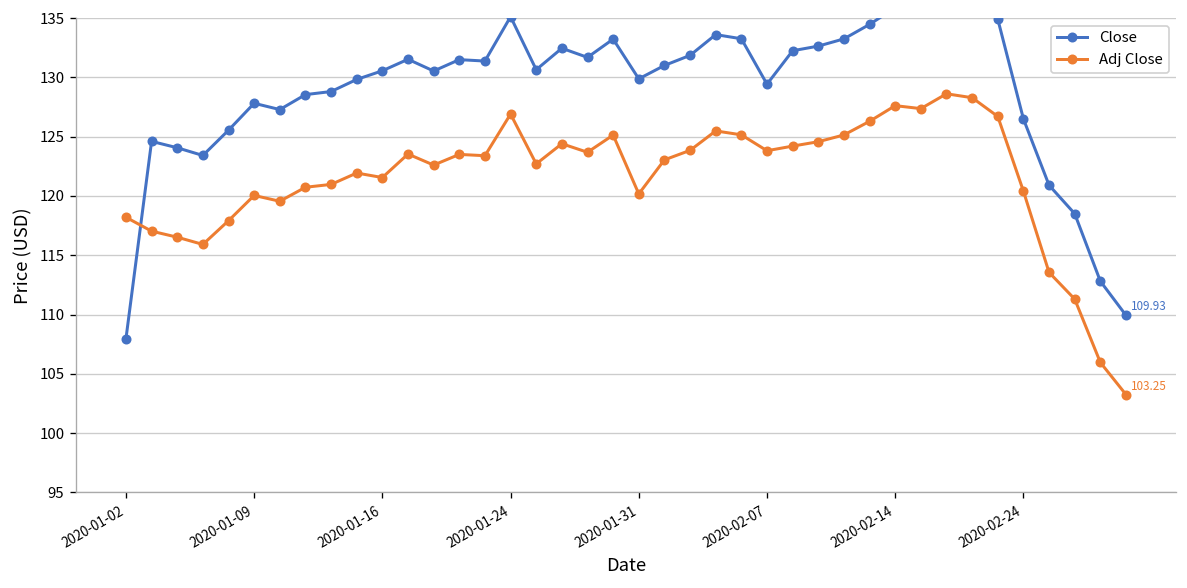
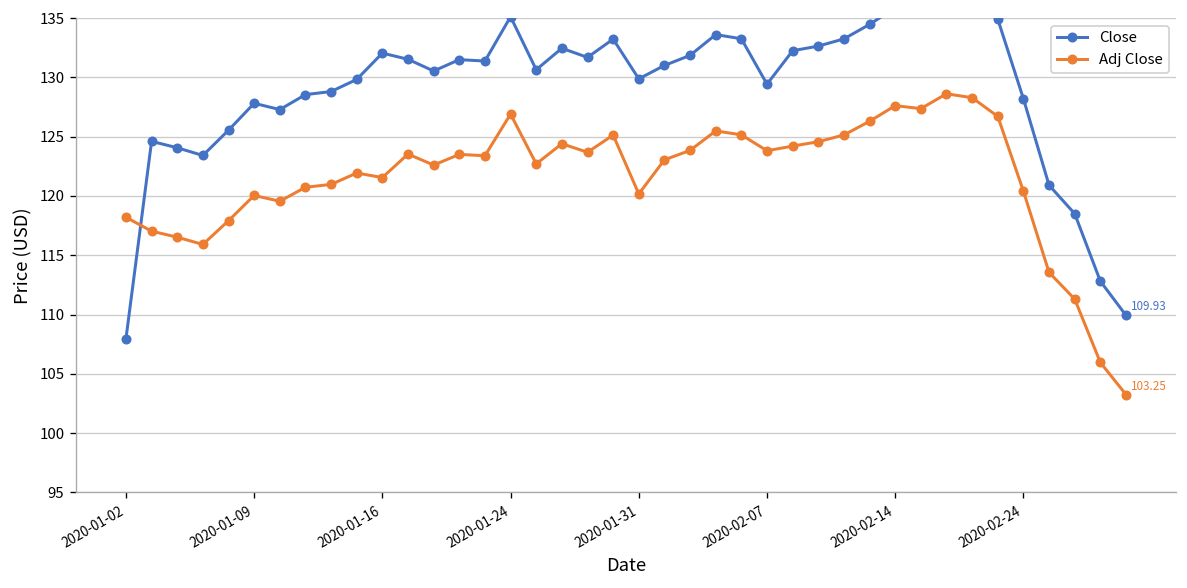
  {
    "Close": {
      "2020-01-02": 108,
      "2020-01-09": 128,
-     "2020-01-16": 131,
+     "2020-01-16": 132,
      "2020-01-24": 135,
      "2020-01-31": 130,
      "2020-02-07": 129,
-     "2020-02-24": 126
+     "2020-02-24": 128
    },
    "Adj Close": {
      "2020-01-02": 118,
      "2020-01-09": 120,
      "2020-01-16": 122,
      "2020-01-24": 127,
      "2020-01-31": 120,
      "2020-02-07": 124,
      "2020-02-14": 128,
      "2020-02-24": 120
    }
  }
